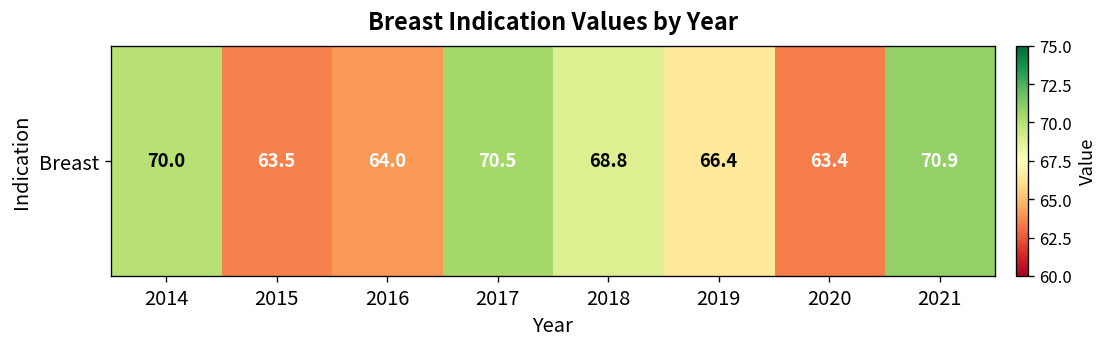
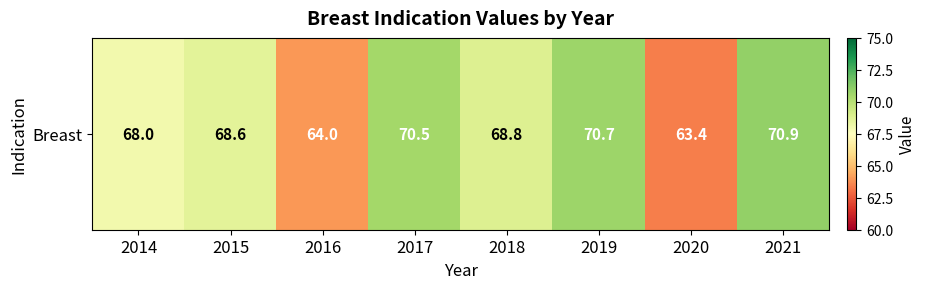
  {
    "Breast": {
-     "2014": 70.0,
-     "2015": 63.5,
+     "2014": 68.0,
+     "2015": 68.6,
      "2016": 64.0,
      "2017": 70.5,
      "2018": 68.8,
-     "2019": 66.4,
+     "2019": 70.7,
      "2020": 63.4,
      "2021": 70.9
    }
  }
